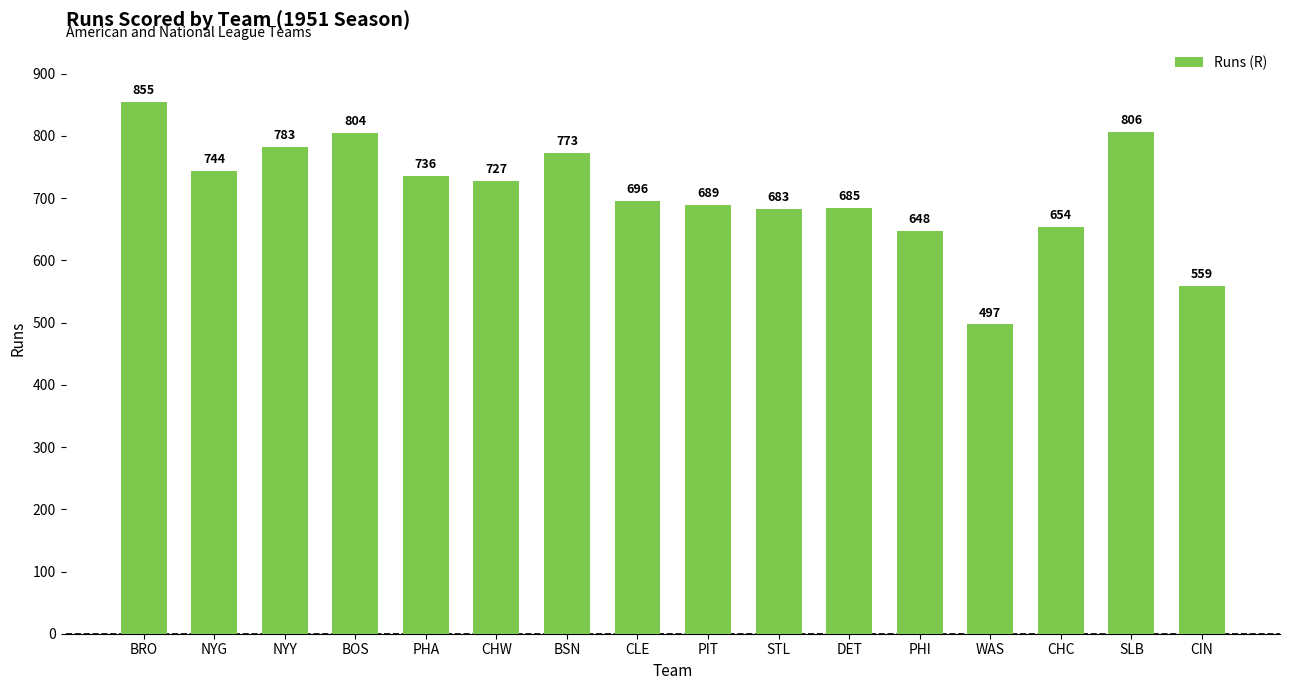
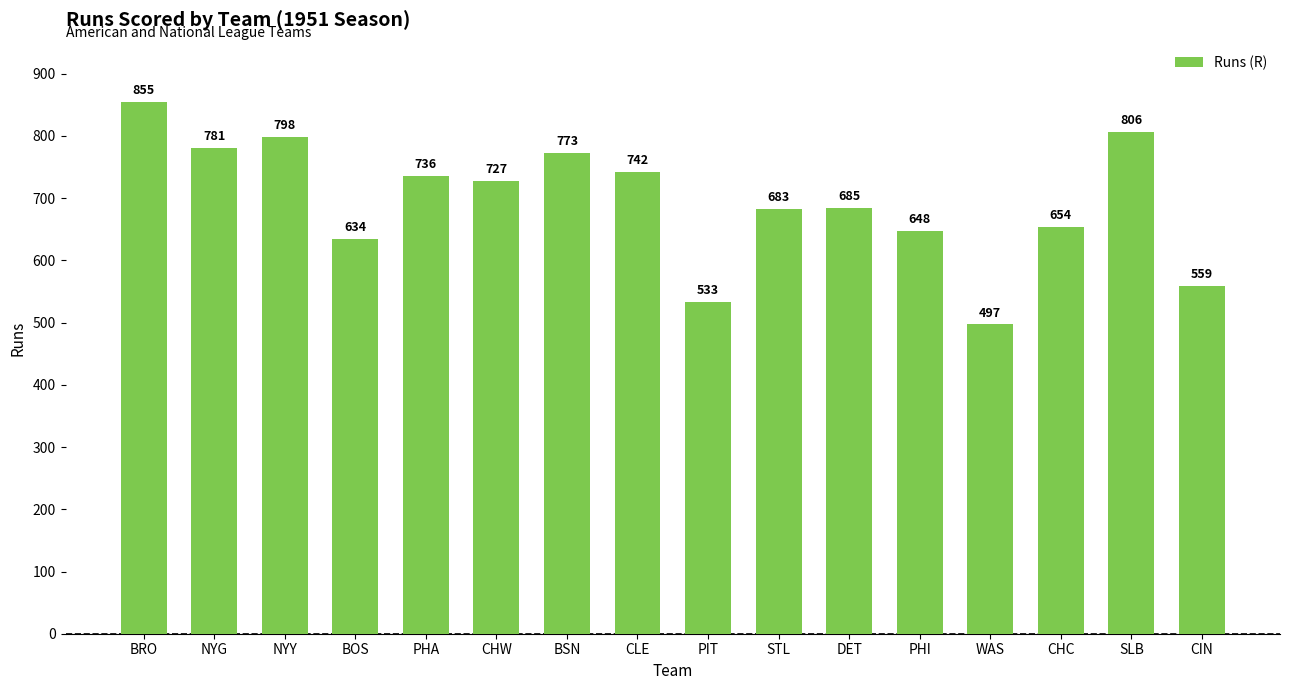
  {
    "BRO": 855,
-   "NYG": 744,
-   "NYY": 783,
-   "BOS": 804,
+   "NYG": 781,
+   "NYY": 798,
+   "BOS": 634,
    "PHA": 736,
    "CHW": 727,
    "BSN": 773,
-   "CLE": 696,
-   "PIT": 689,
+   "CLE": 742,
+   "PIT": 533,
    "STL": 683,
    "DET": 685,
    "PHI": 648,
    "WAS": 497,
    "CHC": 654,
    "SLB": 806,
    "CIN": 559
  }
